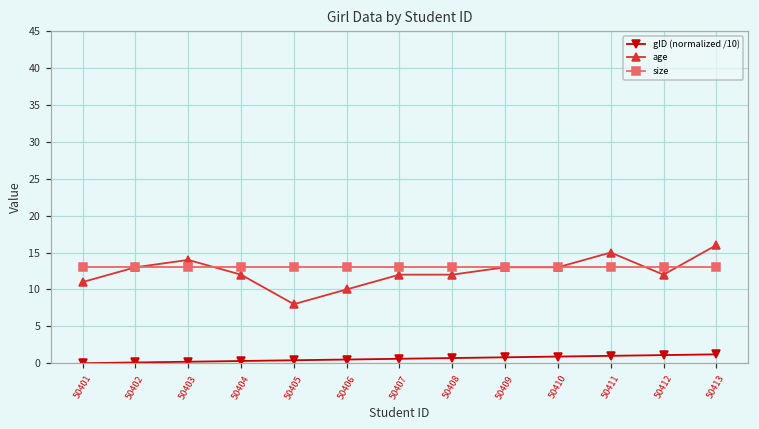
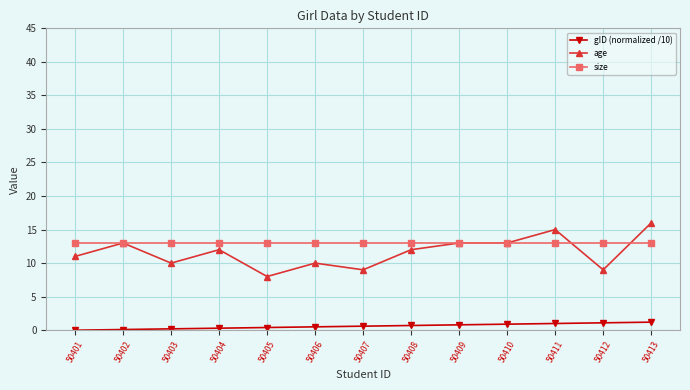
  {
    "gID (normalized /10)": {
      "50401": 0,
      "50402": 0,
      "50403": 0,
      "50404": 0,
      "50405": 0,
      "50406": 1,
      "50407": 1,
      "50408": 1,
      "50409": 1,
      "50410": 1,
      "50411": 1,
      "50412": 1,
      "50413": 1
    },
    "age": {
      "50401": 11,
-     "50403": 14,
+     "50403": 10,
      "50404": 12,
      "50405": 8,
      "50406": 10,
-     "50407": 12,
+     "50407": 9,
      "50408": 12,
      "50411": 15,
-     "50412": 12,
+     "50412": 9,
      "50413": 16
    },
    "size": {
      "50401": 13,
      "50403": 13,
      "50404": 13,
      "50405": 13,
      "50406": 13,
      "50407": 13,
      "50408": 13,
      "50411": 13,
      "50412": 13,
      "50413": 13
    }
  }
